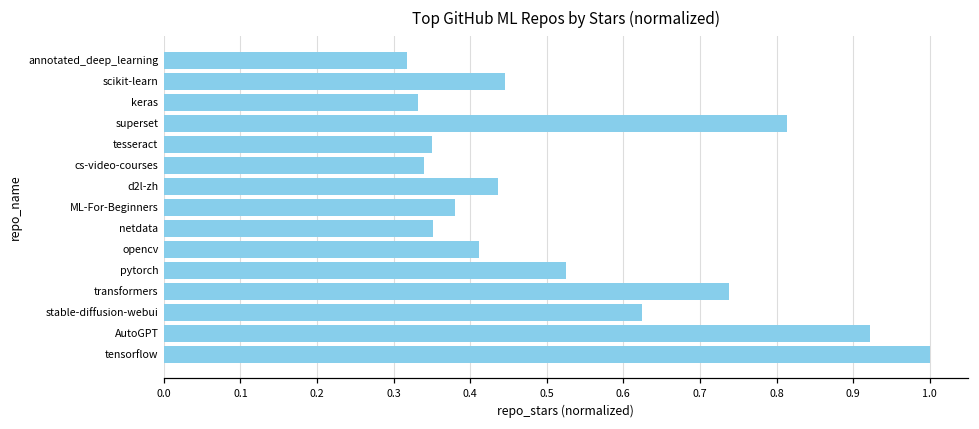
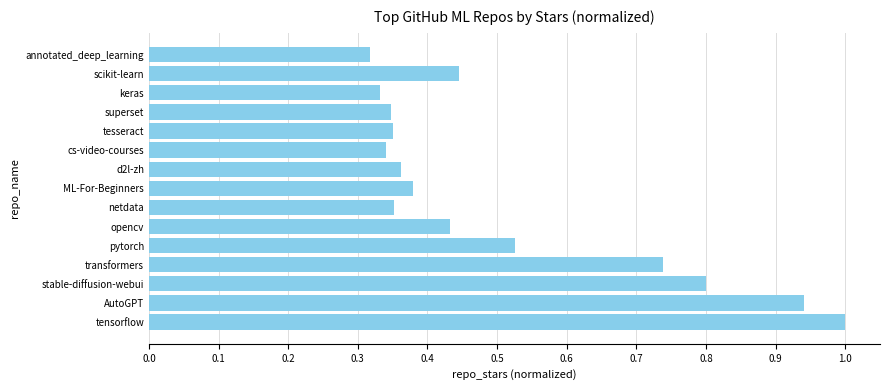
  {
    "annotated_deep_learning": 0.32,
    "scikit-learn": 0.45,
    "keras": 0.33,
-   "superset": 0.81,
+   "superset": 0.35,
    "tesseract": 0.35,
    "cs-video-courses": 0.34,
-   "d2l-zh": 0.44,
+   "d2l-zh": 0.36,
    "ML-For-Beginners": 0.38,
    "netdata": 0.35,
-   "opencv": 0.41,
+   "opencv": 0.43,
    "pytorch": 0.53,
    "transformers": 0.74,
-   "stable-diffusion-webui": 0.62,
-   "AutoGPT": 0.92,
+   "stable-diffusion-webui": 0.80,
+   "AutoGPT": 0.94,
    "tensorflow": 1.00
  }
